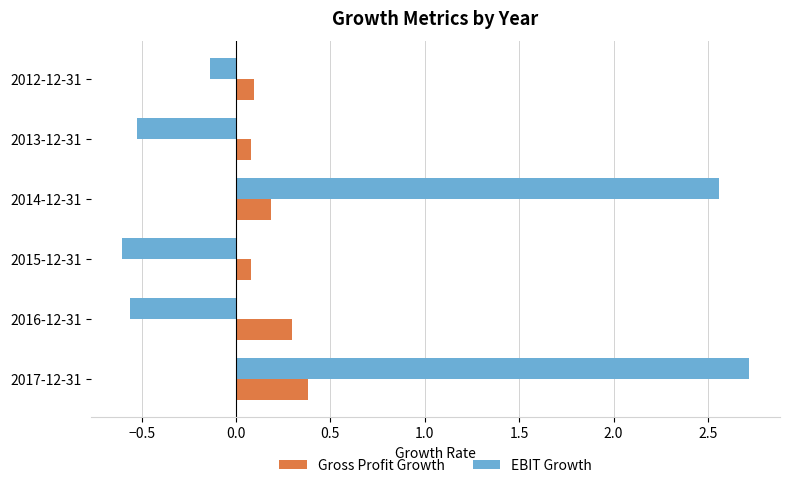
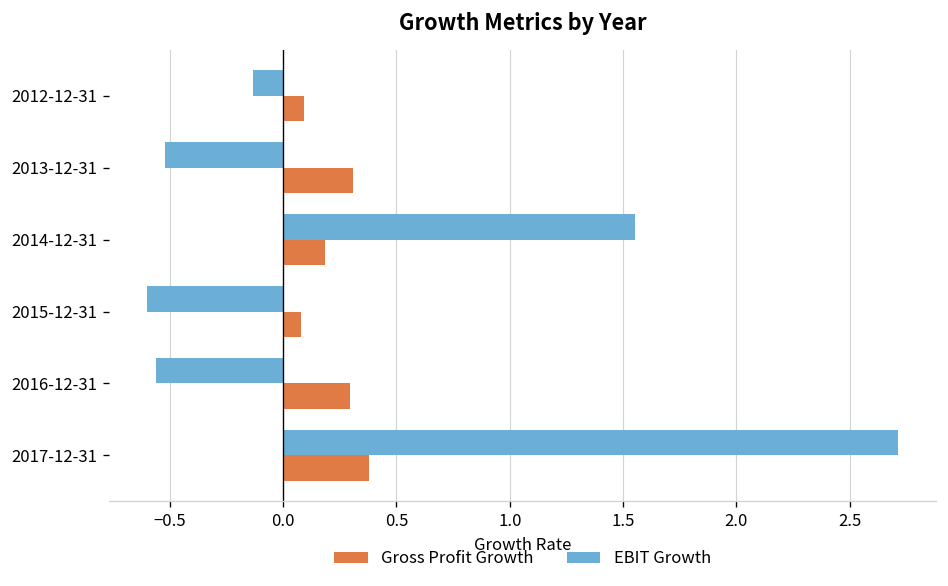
  {
    "Gross Profit Growth": {
      "2012-12-31": 0.09,
-     "2013-12-31": 0.08,
+     "2013-12-31": 0.31,
      "2014-12-31": 0.18,
      "2015-12-31": 0.08,
      "2016-12-31": 0.30,
      "2017-12-31": 0.38
    },
    "EBIT Growth": {
      "2012-12-31": -0.14,
      "2013-12-31": -0.52,
-     "2014-12-31": 2.56,
+     "2014-12-31": 1.55,
      "2015-12-31": -0.60,
      "2016-12-31": -0.56,
      "2017-12-31": 2.72
    }
  }
